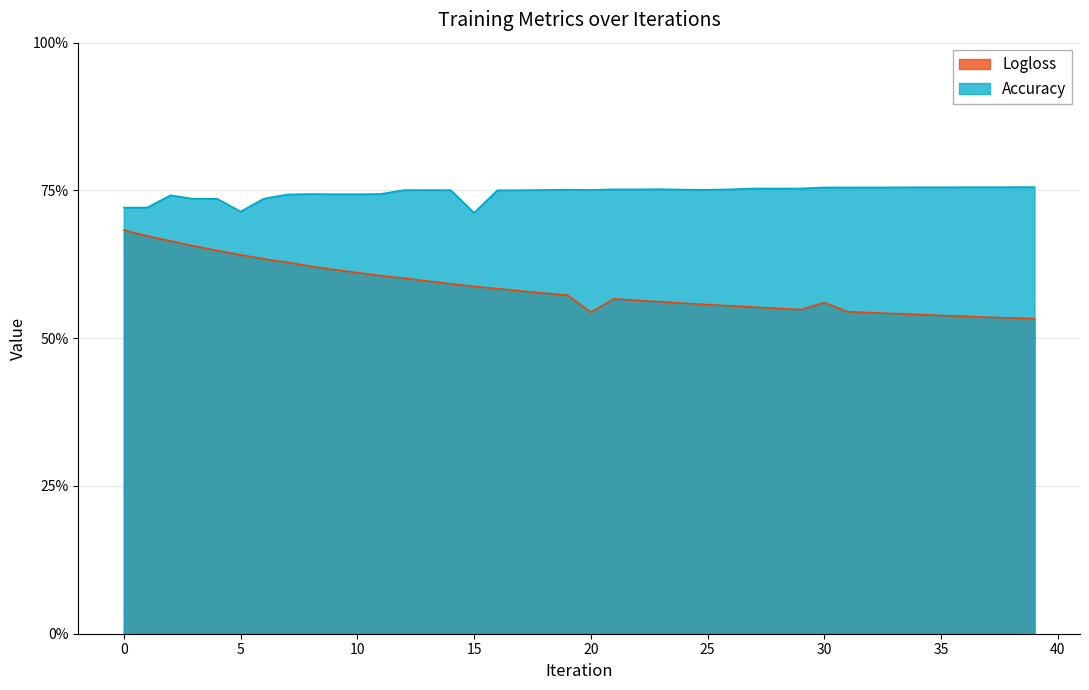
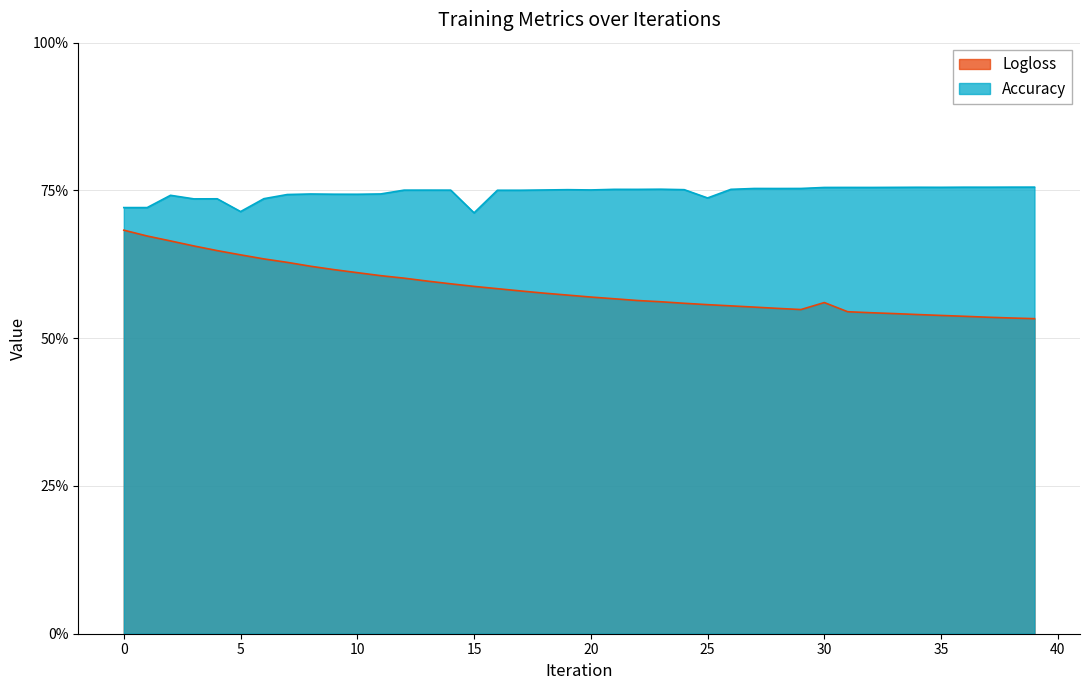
  {
    "Logloss": {
      "0": "68%",
      "5": "64%",
      "10": "61%",
      "15": "59%",
-     "20": "54%",
+     "20": "57%",
      "25": "56%",
      "30": "56%",
      "35": "54%"
    },
    "Accuracy": {
      "0": "72%",
      "5": "71%",
      "10": "74%",
      "15": "71%",
      "20": "75%",
-     "25": "75%",
+     "25": "74%",
      "30": "76%",
      "35": "76%"
    }
  }
